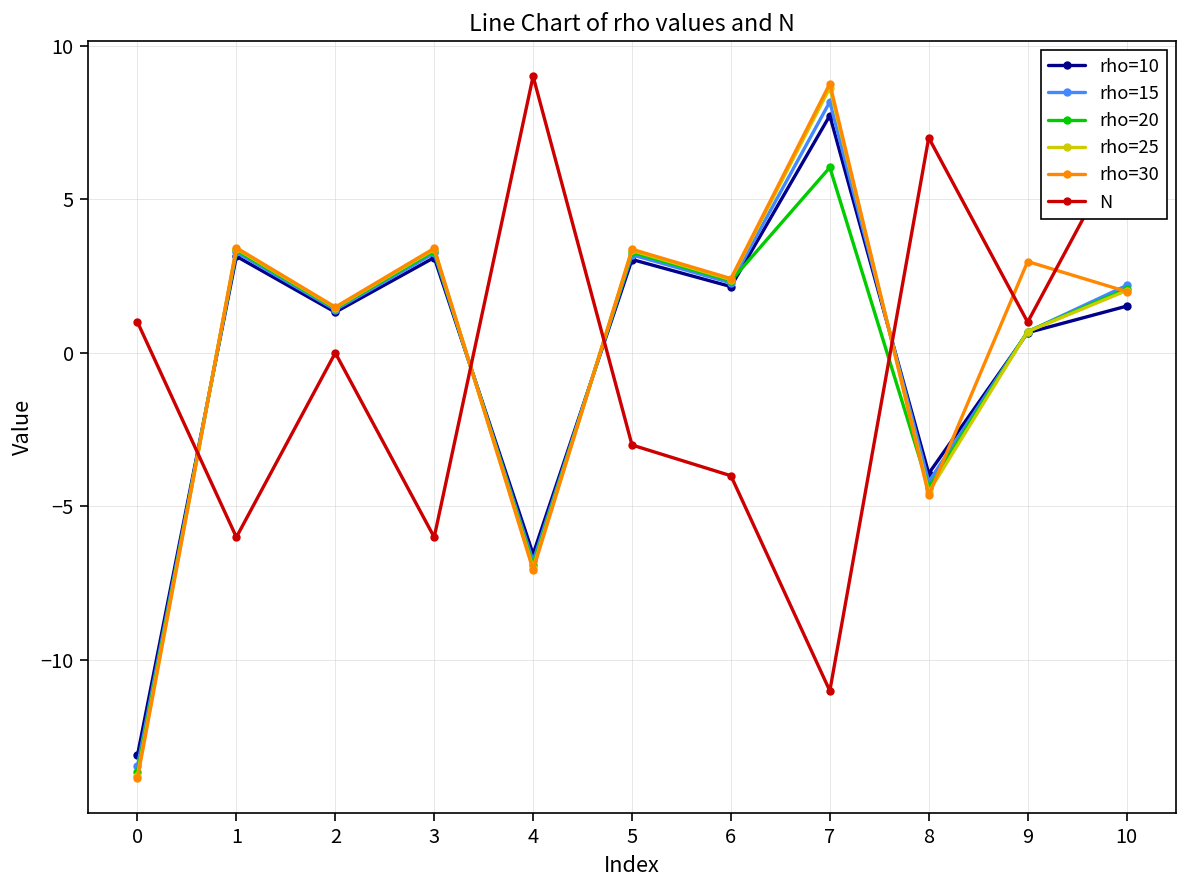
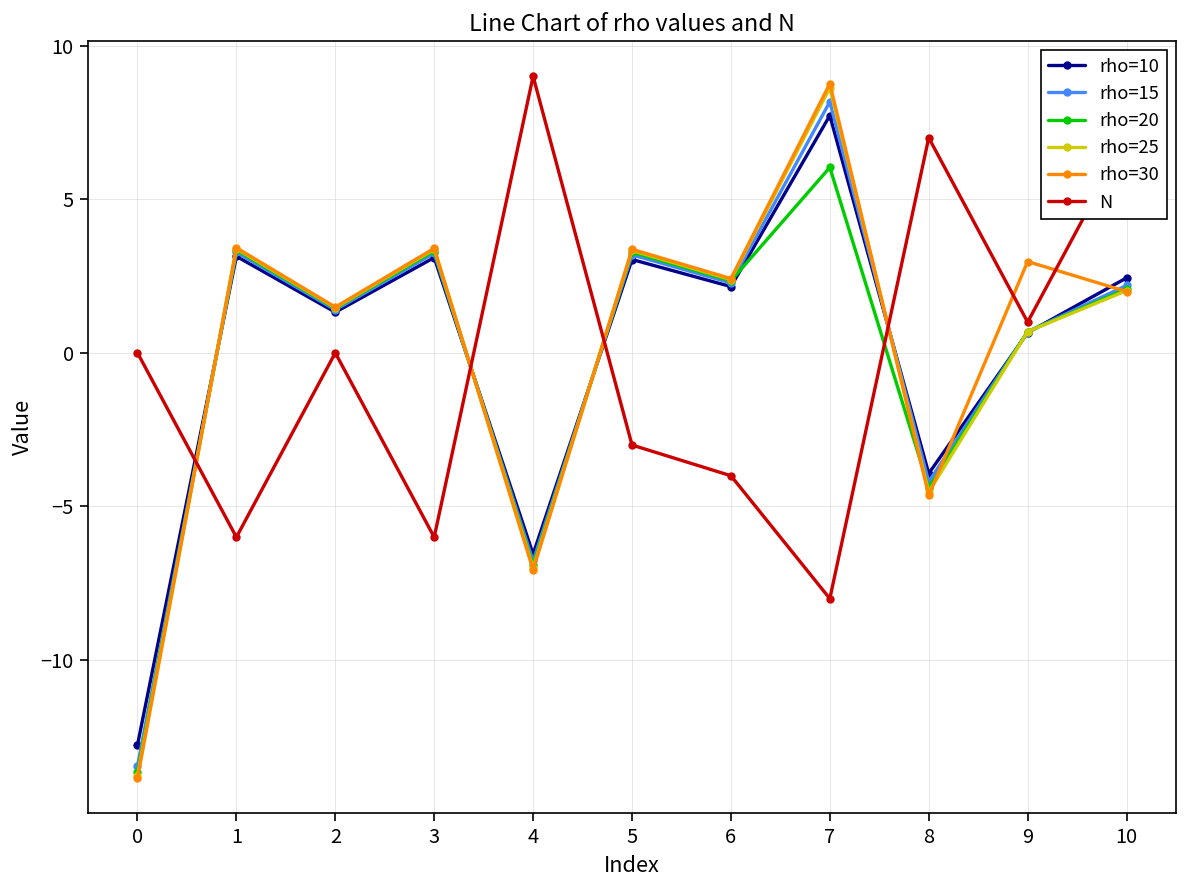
  {
    "rho=10": {
-     "0": -13.1,
+     "0": -12.8,
      "1": 3.1,
      "3": 3.1,
      "4": -6.6,
      "5": 3.0,
      "6": 2.2,
      "7": 7.7,
      "8": -3.9,
-     "10": 1.5
+     "10": 2.4
    },
    "rho=15": {
      "0": -13.4,
      "4": -6.8,
      "7": 8.2,
      "8": -4.2,
      "10": 2.2
    },
    "rho=20": {
      "0": -13.6,
      "7": 6.0,
      "8": -4.4
    },
    "rho=25": {
      "7": 8.6,
      "8": -4.5
    },
    "rho=30": {
      "7": 8.8,
      "8": -4.6,
      "9": 3.0
    },
    "N": {
-     "0": 1,
+     "0": 0,
      "1": -6,
      "2": 0,
      "3": -6,
      "4": 9,
      "5": -3,
      "6": -4,
-     "7": -11,
+     "7": -8,
      "8": 7,
      "9": 1
    }
  }
